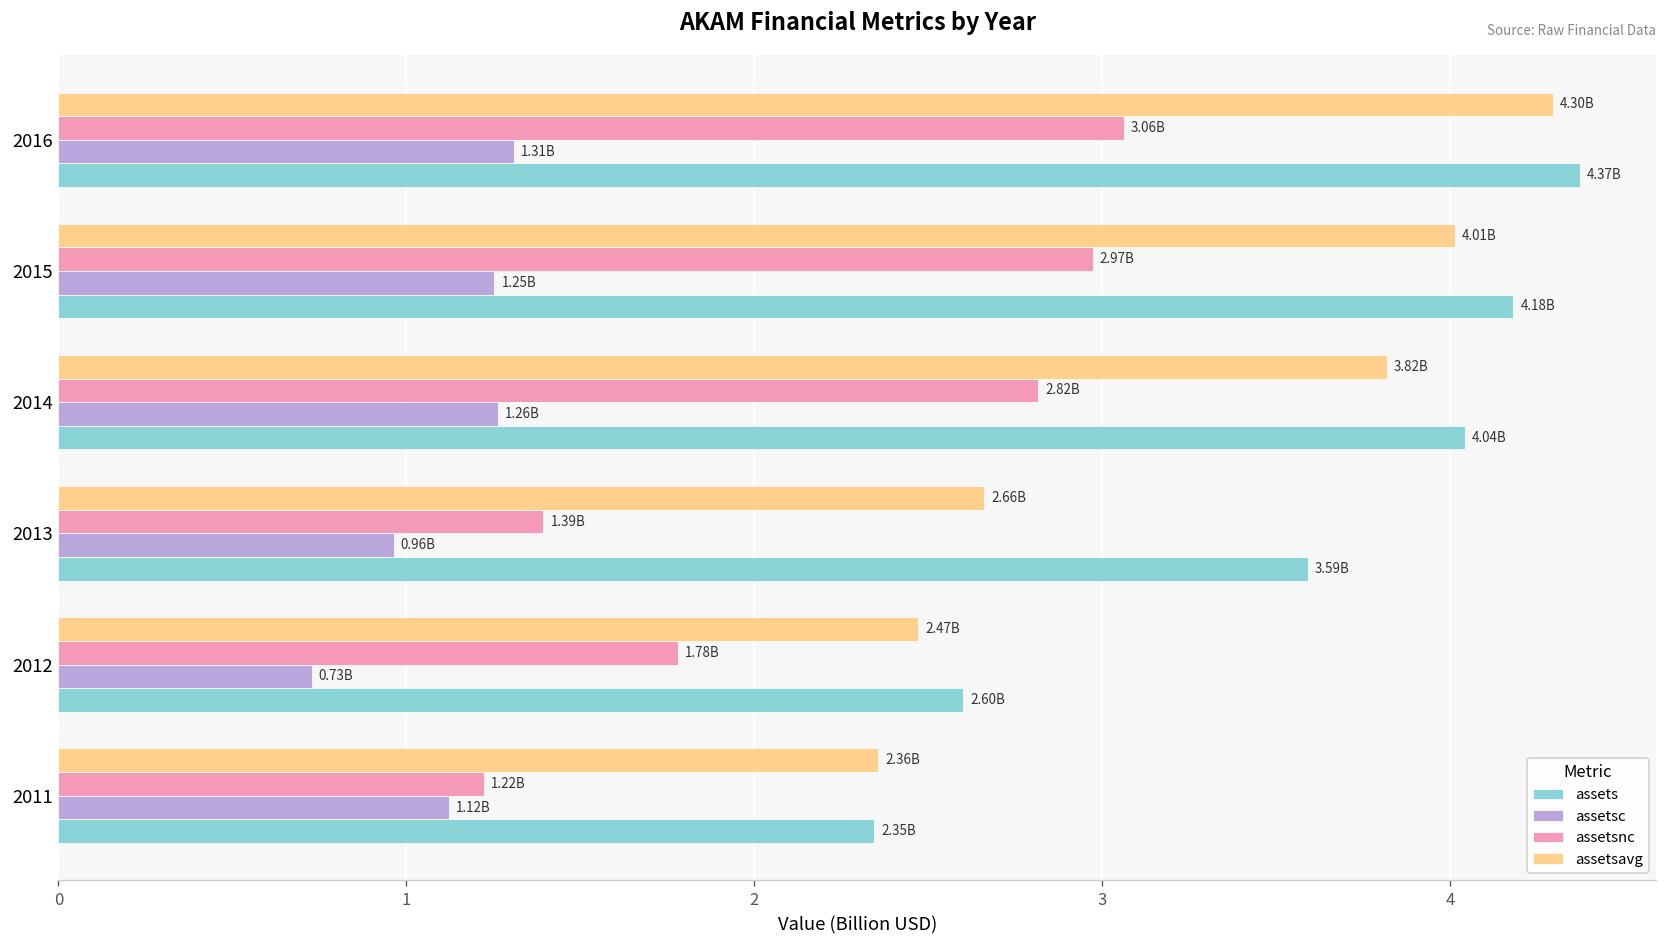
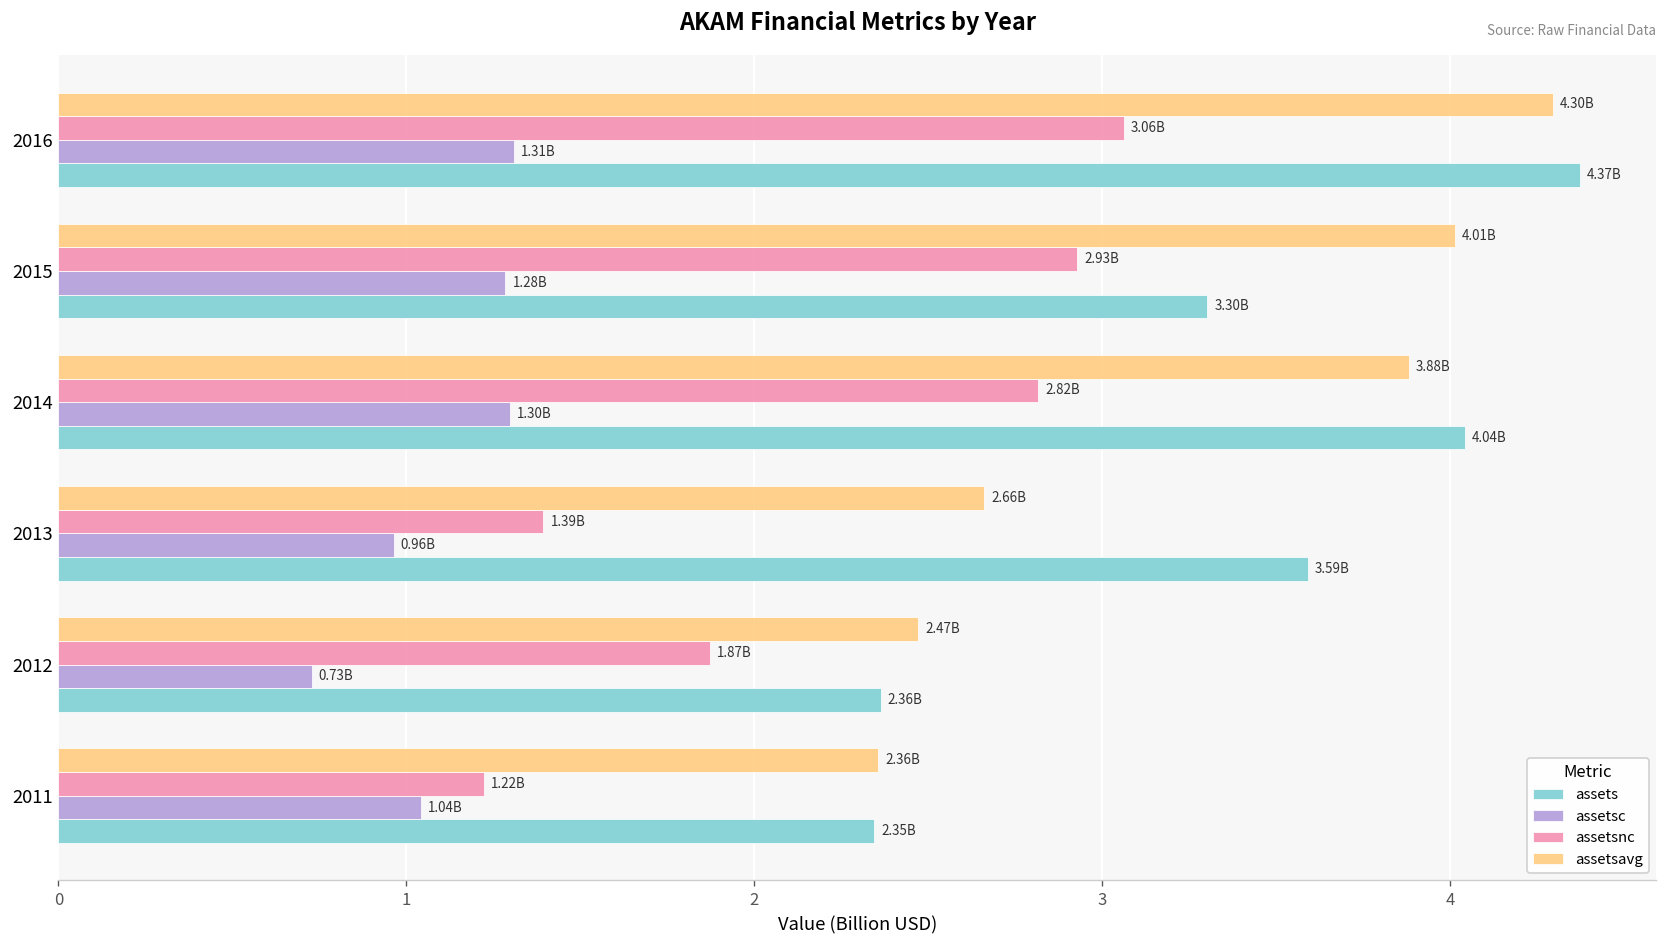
  {
    "assets": {
      "2016": "4.37B",
-     "2015": "4.18B",
+     "2015": "3.30B",
      "2014": "4.04B",
      "2013": "3.59B",
-     "2012": "2.60B",
+     "2012": "2.36B",
      "2011": "2.35B"
    },
    "assetsc": {
      "2016": "1.31B",
-     "2015": "1.25B",
-     "2014": "1.26B",
+     "2015": "1.28B",
+     "2014": "1.30B",
      "2013": "0.96B",
      "2012": "0.73B",
-     "2011": "1.12B"
+     "2011": "1.04B"
    },
    "assetsnc": {
      "2016": "3.06B",
-     "2015": "2.97B",
+     "2015": "2.93B",
      "2014": "2.82B",
      "2013": "1.39B",
-     "2012": "1.78B",
+     "2012": "1.87B",
      "2011": "1.22B"
    },
    "assetsavg": {
      "2016": "4.30B",
      "2015": "4.01B",
-     "2014": "3.82B",
+     "2014": "3.88B",
      "2013": "2.66B",
      "2012": "2.47B",
      "2011": "2.36B"
    }
  }
